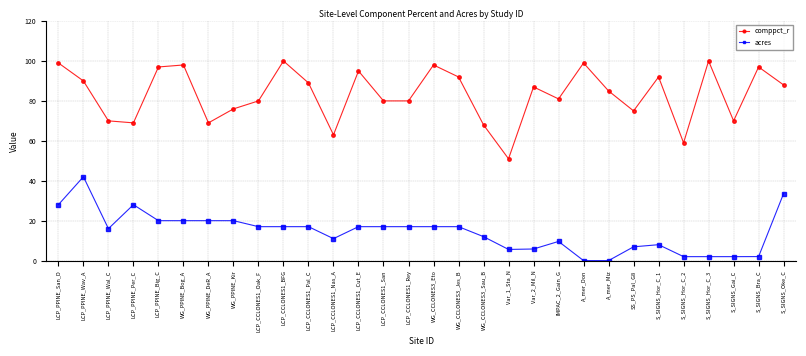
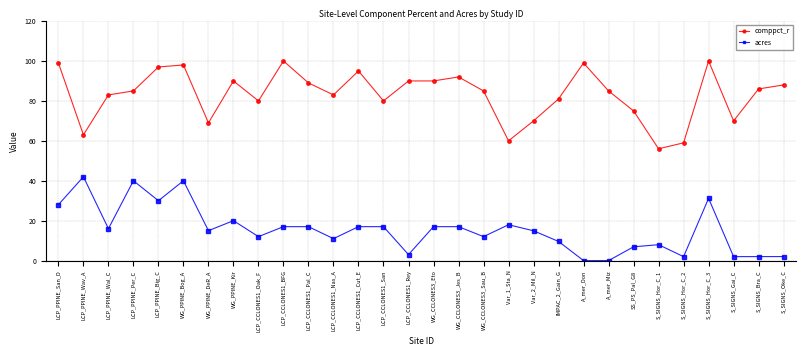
  {
    "comppct_r": {
      "LCP_PPINE_San_D": 99,
-     "LCP_PPINE_Wav_A": 90,
-     "LCP_PPINE_Wal_C": 70,
-     "LCP_PPINE_Per_C": 69,
+     "LCP_PPINE_Wav_A": 63,
+     "LCP_PPINE_Wal_C": 83,
+     "LCP_PPINE_Per_C": 85,
      "LCP_PPINE_Big_C": 97,
      "WG_PPINE_Bog_A": 98,
      "WG_PPINE_DeR_A": 69,
-     "WG_PPINE_Kir": 76,
+     "WG_PPINE_Kir": 90,
      "LCP_CCLONES1_Oak_F": 80,
      "LCP_CCLONES1_BFG": 100,
      "LCP_CCLONES1_Pal_C": 89,
-     "LCP_CCLONES1_Nas_A": 63,
+     "LCP_CCLONES1_Nas_A": 83,
      "LCP_CCLONES1_Cut_E": 95,
      "LCP_CCLONES1_San": 80,
-     "LCP_CCLONES1_Rey": 80,
-     "WG_CCLONES3_Eto": 98,
+     "LCP_CCLONES1_Rey": 90,
+     "WG_CCLONES3_Eto": 90,
      "WG_CCLONES3_Jes_B": 92,
-     "WG_CCLONES3_Sau_B": 68,
-     "Var_1_Sta_N": 51,
-     "Var_2_Mil_N": 87,
+     "WG_CCLONES3_Sau_B": 85,
+     "Var_1_Sta_N": 60,
+     "Var_2_Mil_N": 70,
      "IMPAC_2_Gain_G": 81,
      "A_mer_Don": 99,
      "A_mer_Miz": 85,
      "SS_PS_Pal_G8": 75,
-     "S_SIGNS_Hor_C_1": 92,
+     "S_SIGNS_Hor_C_1": 56,
      "S_SIGNS_Hor_C_2": 59,
      "S_SIGNS_Hor_C_3": 100,
      "S_SIGNS_Gai_C": 70,
-     "S_SIGNS_Bra_C": 97,
+     "S_SIGNS_Bra_C": 86,
      "S_SIGNS_Oke_C": 88
    },
    "acres": {
      "LCP_PPINE_San_D": 28,
      "LCP_PPINE_Wav_A": 42,
      "LCP_PPINE_Wal_C": 16,
-     "LCP_PPINE_Per_C": 28,
-     "LCP_PPINE_Big_C": 20,
-     "WG_PPINE_Bog_A": 20,
-     "WG_PPINE_DeR_A": 20,
+     "LCP_PPINE_Per_C": 40,
+     "LCP_PPINE_Big_C": 30,
+     "WG_PPINE_Bog_A": 40,
+     "WG_PPINE_DeR_A": 15,
      "WG_PPINE_Kir": 20,
-     "LCP_CCLONES1_Oak_F": 17,
+     "LCP_CCLONES1_Oak_F": 12,
      "LCP_CCLONES1_BFG": 17,
      "LCP_CCLONES1_Pal_C": 17,
      "LCP_CCLONES1_Nas_A": 11,
      "LCP_CCLONES1_Cut_E": 17,
      "LCP_CCLONES1_San": 17,
-     "LCP_CCLONES1_Rey": 17,
+     "LCP_CCLONES1_Rey": 3,
      "WG_CCLONES3_Eto": 17,
      "WG_CCLONES3_Jes_B": 17,
      "WG_CCLONES3_Sau_B": 12,
-     "Var_1_Sta_N": 6,
-     "Var_2_Mil_N": 6,
+     "Var_1_Sta_N": 18,
+     "Var_2_Mil_N": 15,
      "IMPAC_2_Gain_G": 10,
      "A_mer_Don": 0,
      "A_mer_Miz": 0,
      "SS_PS_Pal_G8": 7,
      "S_SIGNS_Hor_C_1": 8,
      "S_SIGNS_Hor_C_2": 2,
-     "S_SIGNS_Hor_C_3": 2,
+     "S_SIGNS_Hor_C_3": 31,
      "S_SIGNS_Gai_C": 2,
      "S_SIGNS_Bra_C": 2,
-     "S_SIGNS_Oke_C": 34
+     "S_SIGNS_Oke_C": 2
    }
  }
